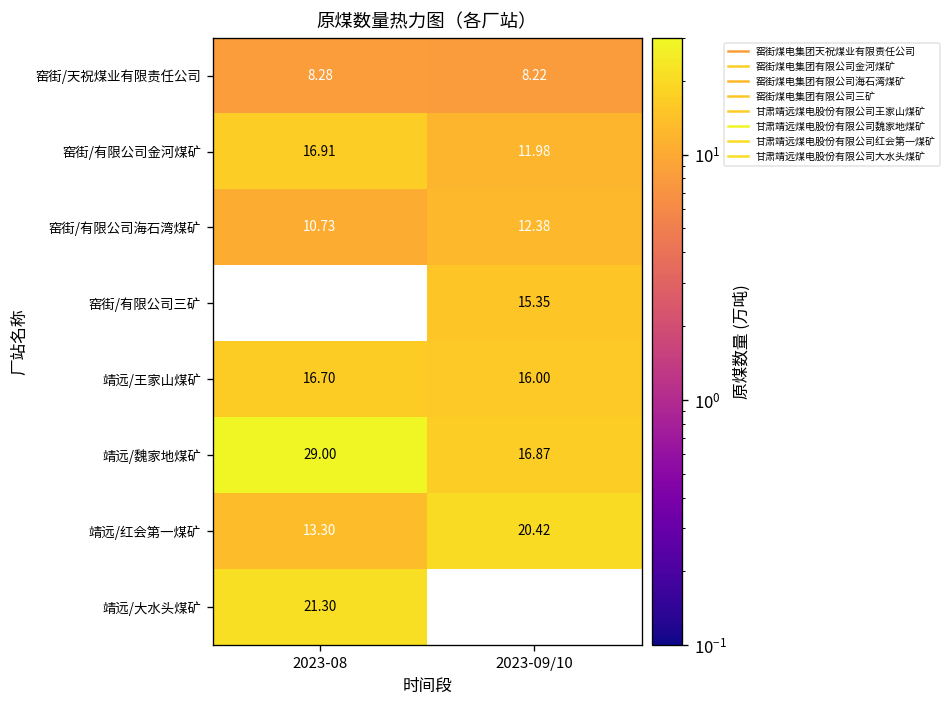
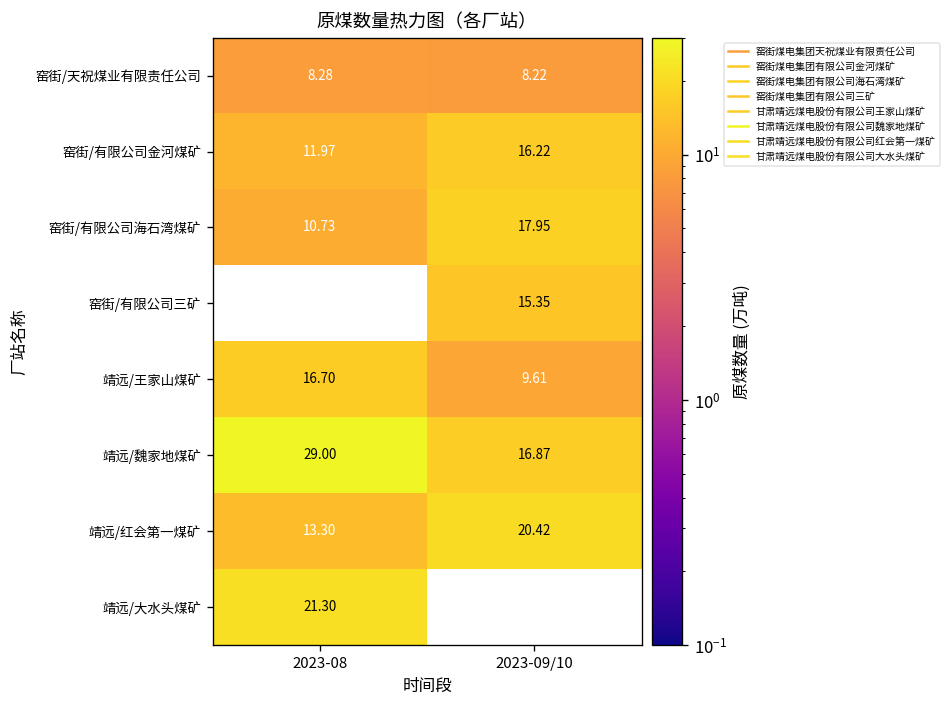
  {
    "窑街/天祝煤业有限责任公司": {
      "2023-08": 8.28,
      "2023-09/10": 8.22
    },
    "窑街/有限公司金河煤矿": {
-     "2023-08": 16.91,
-     "2023-09/10": 11.98
+     "2023-08": 11.97,
+     "2023-09/10": 16.22
    },
    "窑街/有限公司海石湾煤矿": {
      "2023-08": 10.73,
-     "2023-09/10": 12.38
+     "2023-09/10": 17.95
    },
    "窑街/有限公司三矿": {
      "2023-09/10": 15.35
    },
    "靖远/王家山煤矿": {
      "2023-08": 16.70,
-     "2023-09/10": 16.00
+     "2023-09/10": 9.61
    },
    "靖远/魏家地煤矿": {
      "2023-08": 29.00,
      "2023-09/10": 16.87
    },
    "靖远/红会第一煤矿": {
      "2023-08": 13.30,
      "2023-09/10": 20.42
    },
    "靖远/大水头煤矿": {
      "2023-08": 21.30
    }
  }
